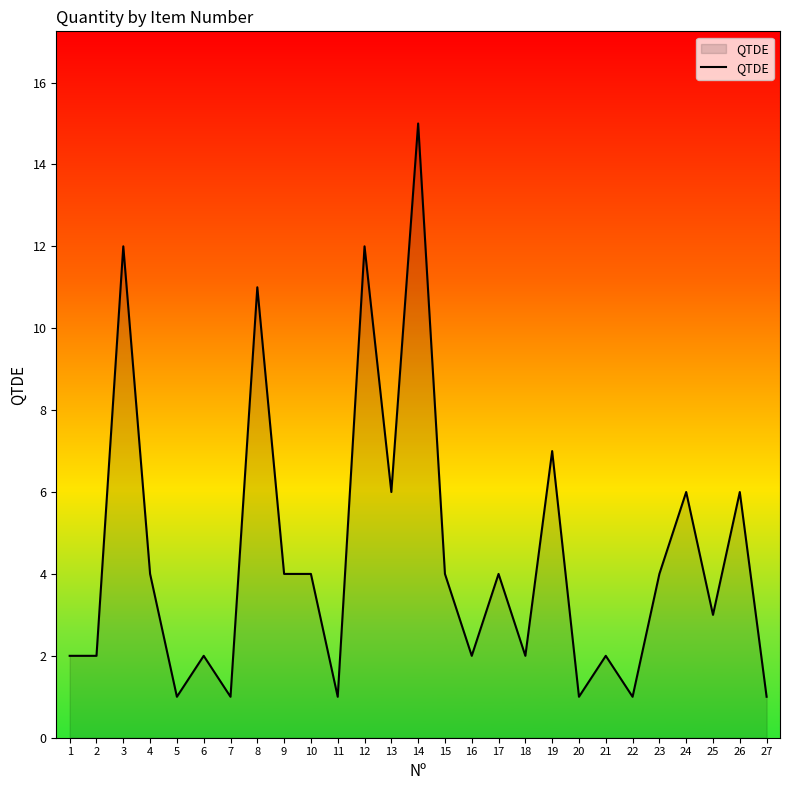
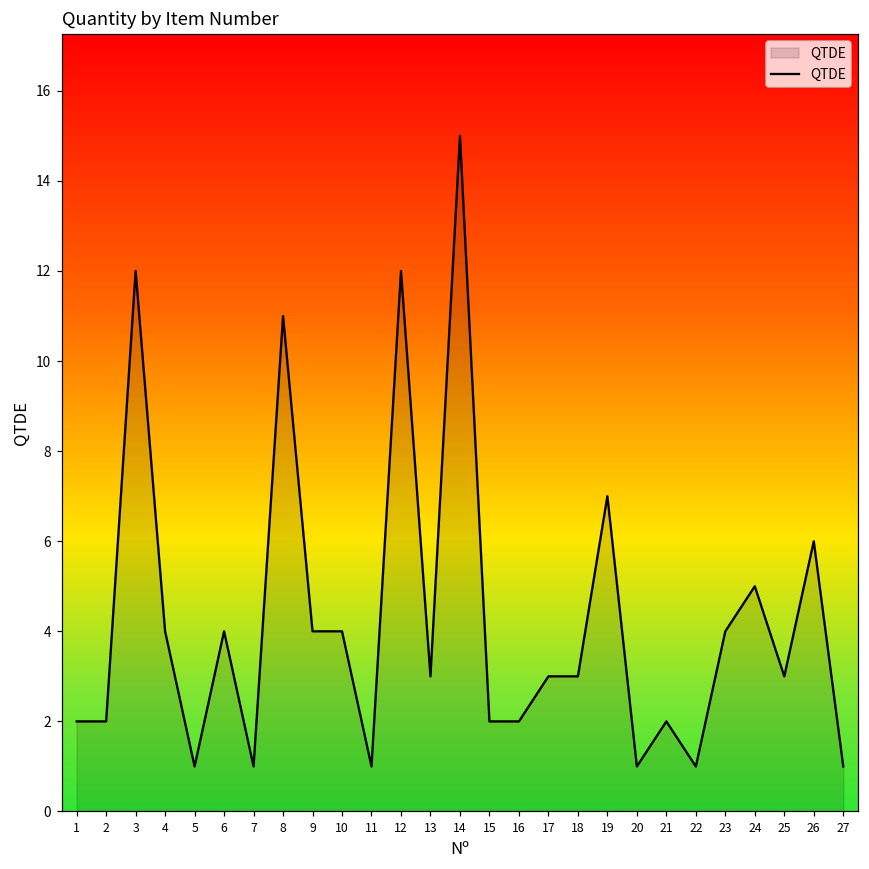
  {
    "1": 2,
    "2": 2,
    "3": 12,
    "4": 4,
    "5": 1,
-   "6": 2,
+   "6": 4,
    "7": 1,
    "8": 11,
    "9": 4,
    "10": 4,
    "11": 1,
    "12": 12,
-   "13": 6,
+   "13": 3,
    "14": 15,
-   "15": 4,
+   "15": 2,
    "16": 2,
-   "17": 4,
-   "18": 2,
+   "17": 3,
+   "18": 3,
    "19": 7,
    "20": 1,
    "21": 2,
    "22": 1,
    "23": 4,
-   "24": 6,
+   "24": 5,
    "25": 3,
    "26": 6,
    "27": 1
  }
